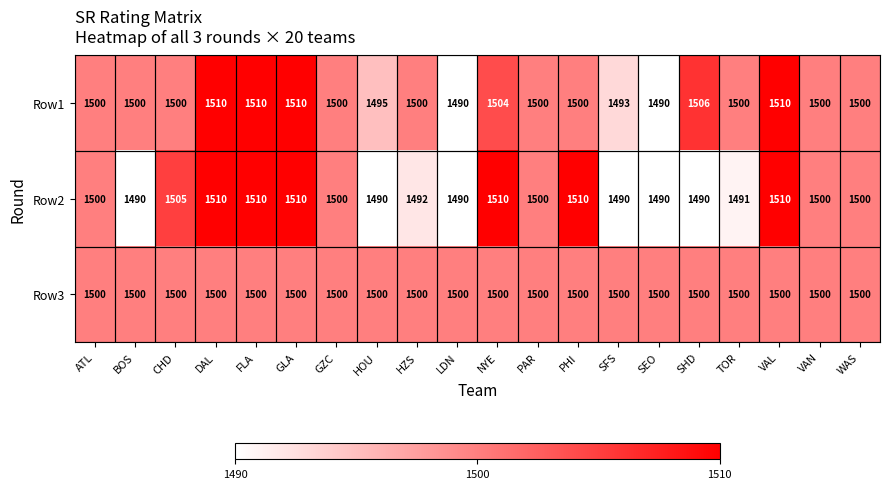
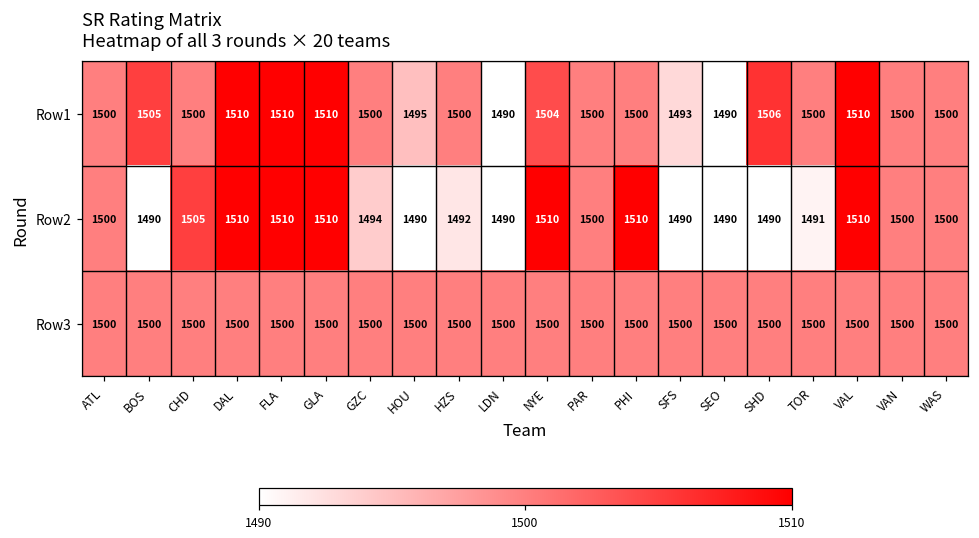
  {
    "Row1": {
      "ATL": 1500,
-     "BOS": 1500,
+     "BOS": 1505,
      "CHD": 1500,
      "DAL": 1510,
      "FLA": 1510,
      "GLA": 1510,
      "GZC": 1500,
      "HOU": 1495,
      "HZS": 1500,
      "LDN": 1490,
      "NYE": 1504,
      "PAR": 1500,
      "PHI": 1500,
      "SFS": 1493,
      "SEO": 1490,
      "SHD": 1506,
      "TOR": 1500,
      "VAL": 1510,
      "VAN": 1500,
      "WAS": 1500
    },
    "Row2": {
      "ATL": 1500,
      "BOS": 1490,
      "CHD": 1505,
      "DAL": 1510,
      "FLA": 1510,
      "GLA": 1510,
-     "GZC": 1500,
+     "GZC": 1494,
      "HOU": 1490,
      "HZS": 1492,
      "LDN": 1490,
      "NYE": 1510,
      "PAR": 1500,
      "PHI": 1510,
      "SFS": 1490,
      "SEO": 1490,
      "SHD": 1490,
      "TOR": 1491,
      "VAL": 1510,
      "VAN": 1500,
      "WAS": 1500
    },
    "Row3": {
      "ATL": 1500,
      "BOS": 1500,
      "CHD": 1500,
      "DAL": 1500,
      "FLA": 1500,
      "GLA": 1500,
      "GZC": 1500,
      "HOU": 1500,
      "HZS": 1500,
      "LDN": 1500,
      "NYE": 1500,
      "PAR": 1500,
      "PHI": 1500,
      "SFS": 1500,
      "SEO": 1500,
      "SHD": 1500,
      "TOR": 1500,
      "VAL": 1500,
      "VAN": 1500,
      "WAS": 1500
    }
  }
